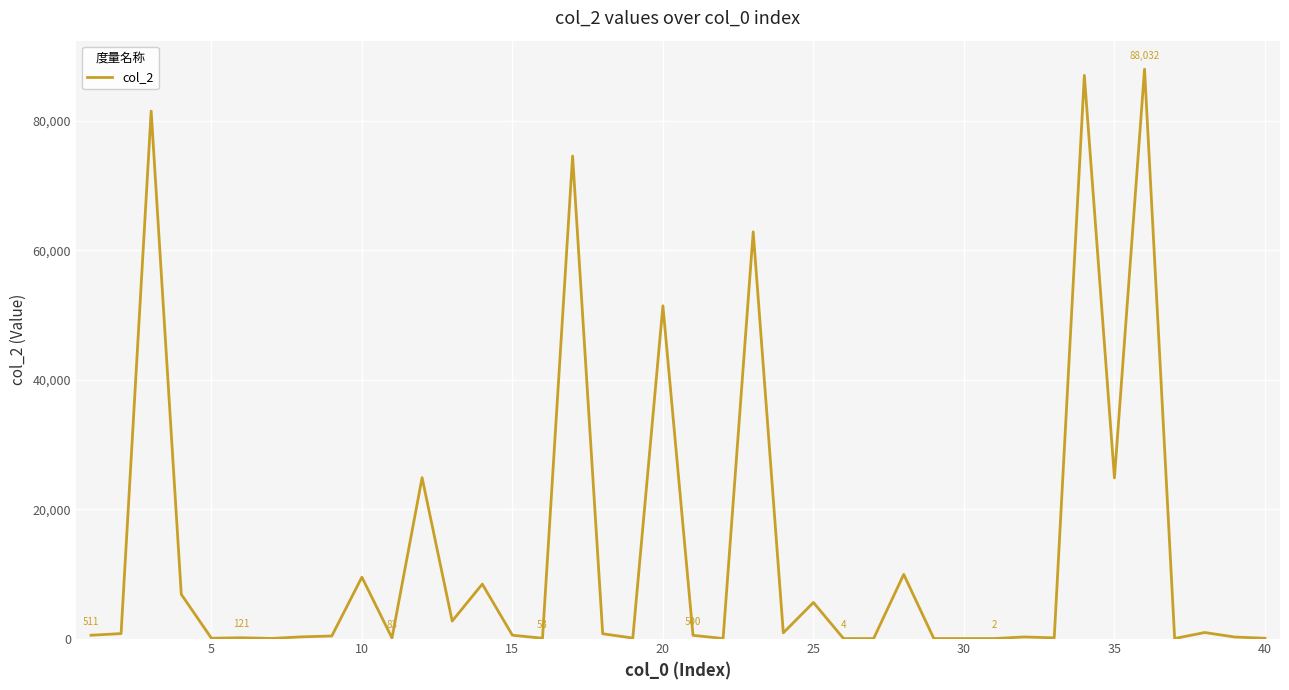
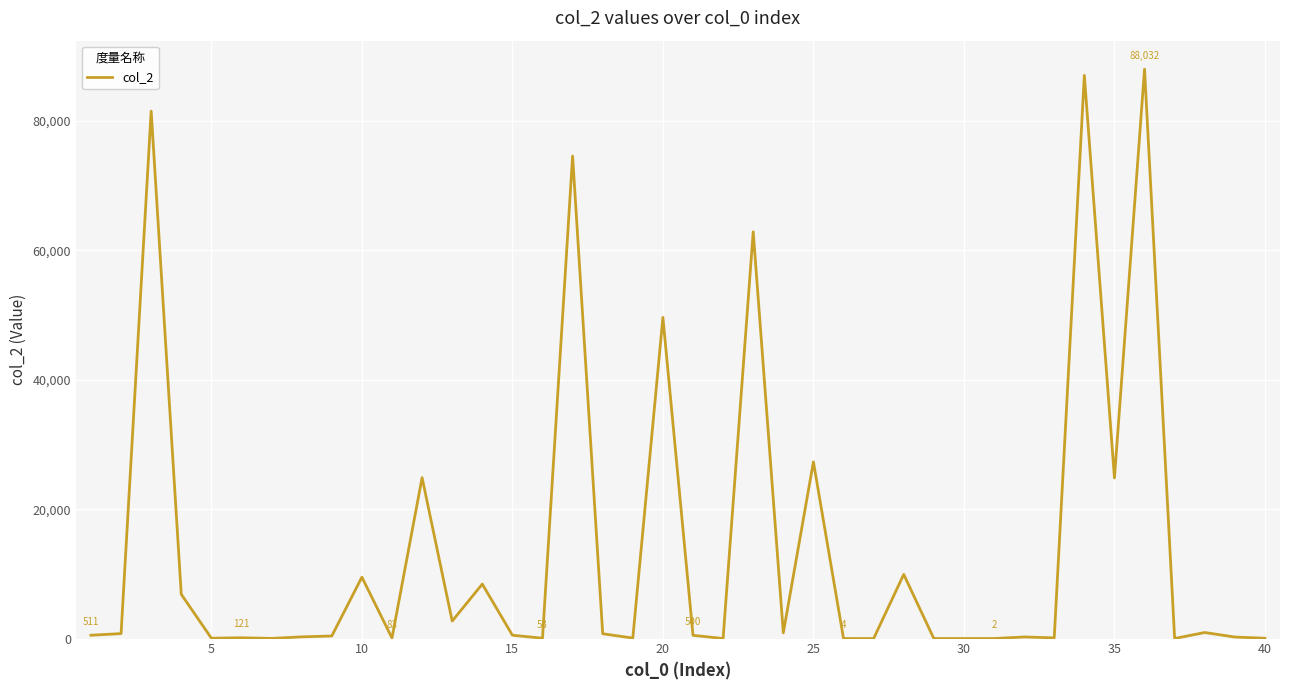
  {
    "5": "0",
    "10": "9,000",
    "15": "1,000",
-   "20": "51,000",
-   "25": "6,000",
+   "20": "50,000",
+   "25": "27,000",
    "30": "0",
    "35": "25,000",
    "40": "0"
  }
